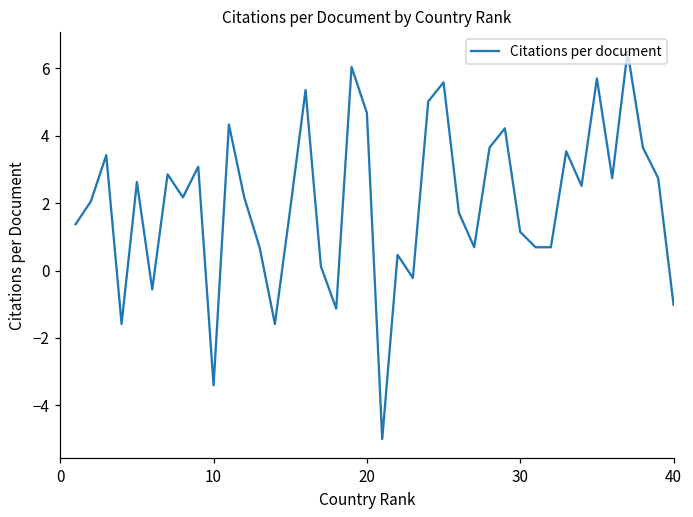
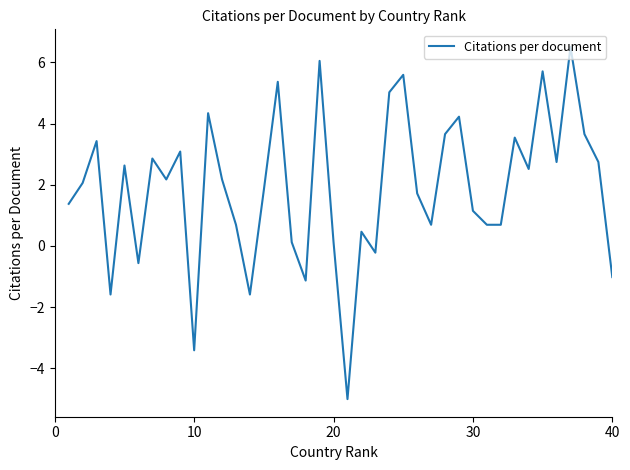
  {
    "10": -3.4,
-   "20": 4.7,
+   "20": 0.1,
    "30": 1.1,
    "40": -1.0
  }
